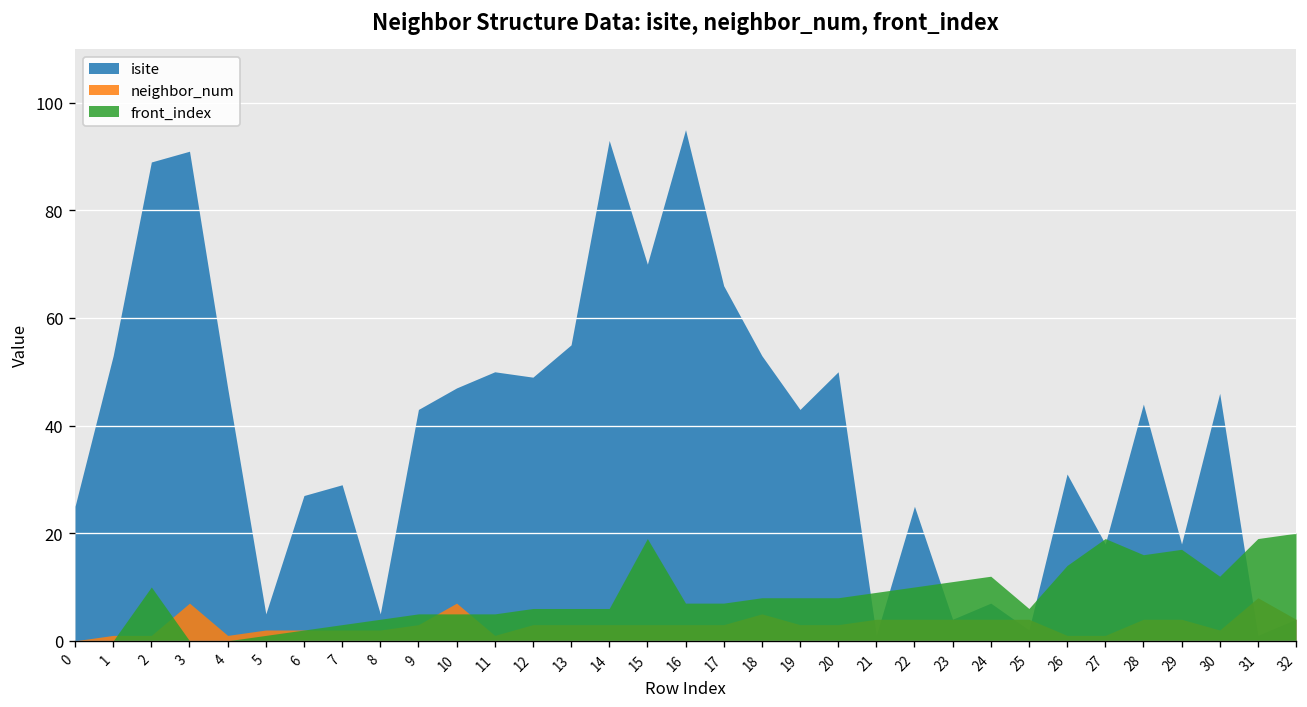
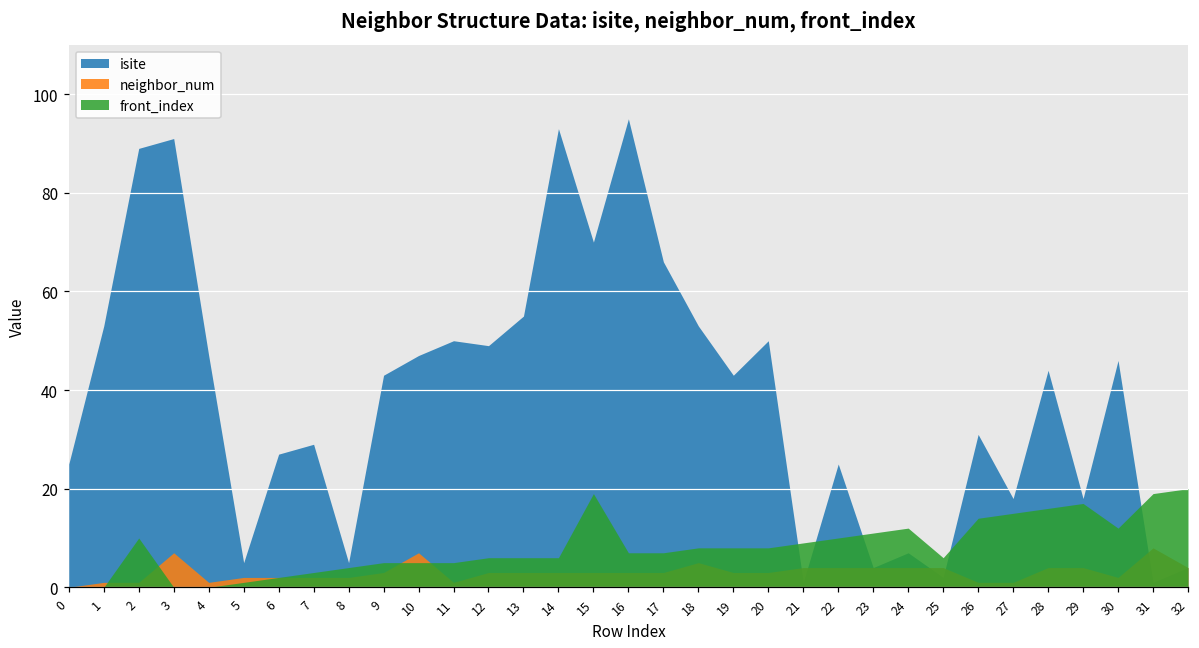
  {
    "isite": {
      "0": 25,
      "1": 53,
      "2": 89,
      "3": 91,
      "4": 47,
      "5": 5,
      "6": 27,
      "7": 29,
      "8": 5,
      "9": 43,
      "10": 47,
      "11": 50,
      "12": 49,
      "13": 55,
      "14": 93,
      "15": 70,
      "16": 95,
      "17": 66,
      "18": 53,
      "19": 43,
      "20": 50,
      "21": 1,
      "22": 25,
      "24": 7,
      "25": 2,
      "26": 31,
      "27": 18,
      "28": 44,
      "29": 18,
      "30": 46,
      "31": 1
    },
    "neighbor_num": {
      "1": 1,
      "2": 1,
      "3": 7,
      "4": 1,
      "5": 2,
      "7": 2,
      "8": 2,
      "9": 3,
      "10": 7,
      "11": 1,
      "12": 3,
      "13": 3,
      "14": 3,
      "15": 3,
      "16": 3,
      "17": 3,
      "18": 5,
      "19": 3,
      "20": 3,
      "21": 4,
      "22": 4,
      "24": 4,
      "25": 4,
      "26": 1,
      "27": 1,
      "28": 4,
      "29": 4,
      "30": 2,
      "31": 8
    },
    "front_index": {
      "1": 0,
      "2": 10,
      "3": 0,
      "4": 0,
      "5": 1,
      "7": 3,
      "8": 4,
      "9": 5,
      "10": 5,
      "11": 5,
      "12": 6,
      "13": 6,
      "14": 6,
      "15": 19,
      "16": 7,
      "17": 7,
      "18": 8,
      "19": 8,
      "20": 8,
      "21": 9,
      "22": 10,
      "23": 11,
      "24": 12,
      "25": 6,
      "26": 14,
-     "27": 19,
+     "27": 15,
      "28": 16,
      "29": 17,
      "30": 12,
      "31": 19,
      "32": 20
    }
  }
